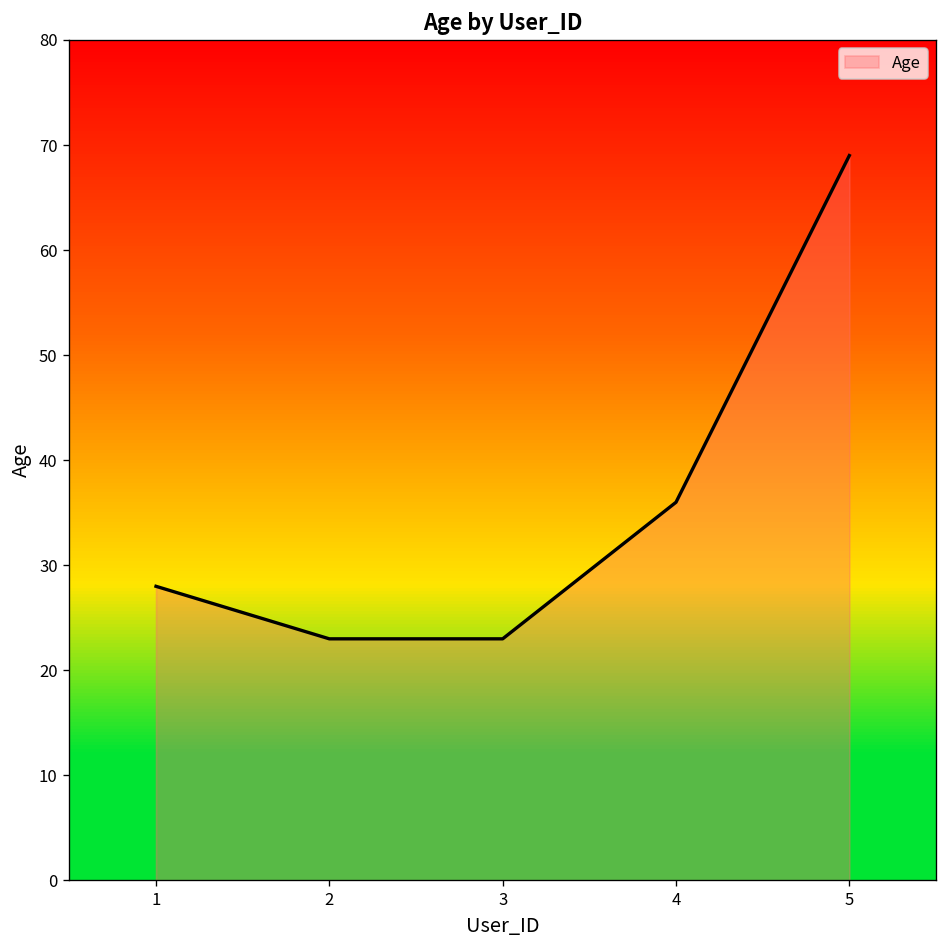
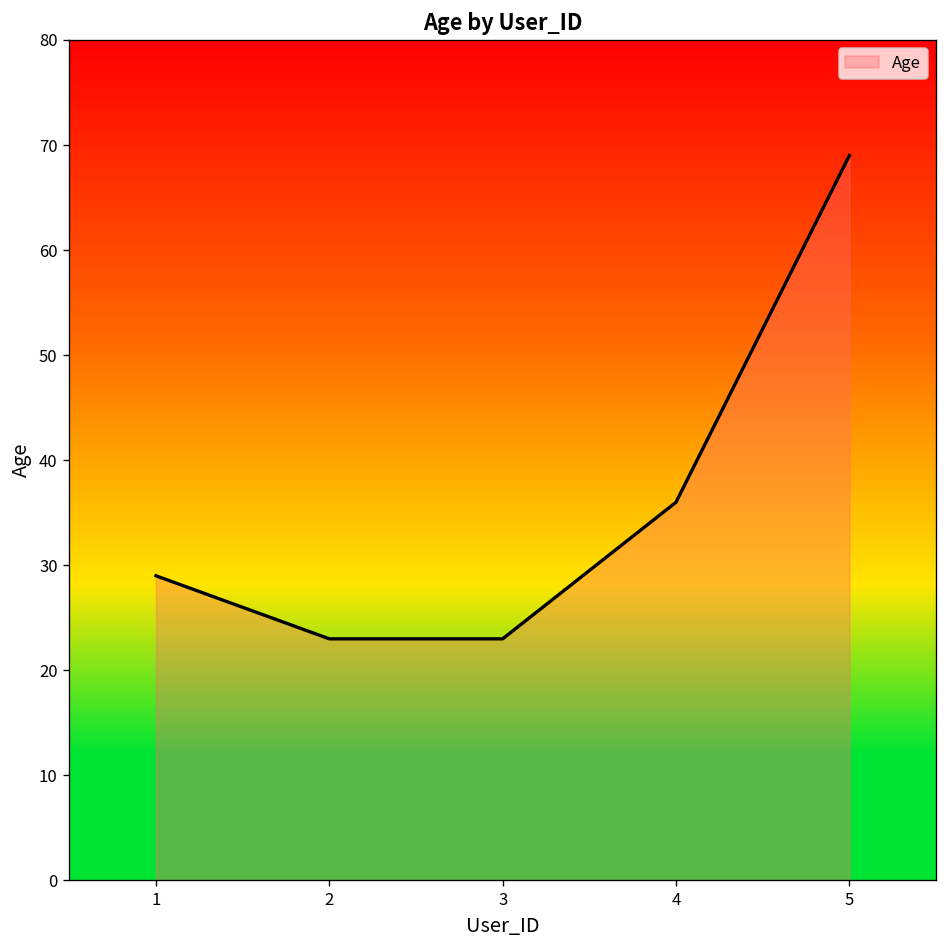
  {
-   "1": 28,
+   "1": 29,
    "2": 23,
    "3": 23,
    "4": 36,
    "5": 69
  }
